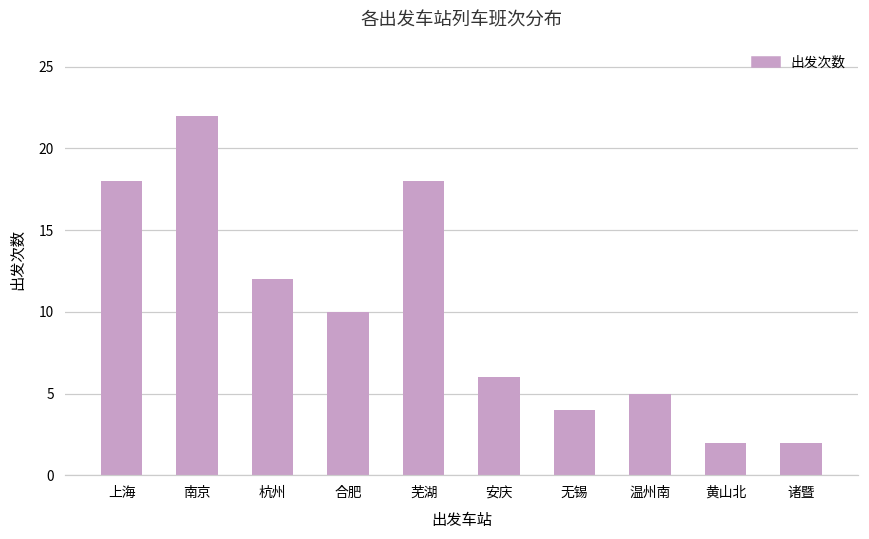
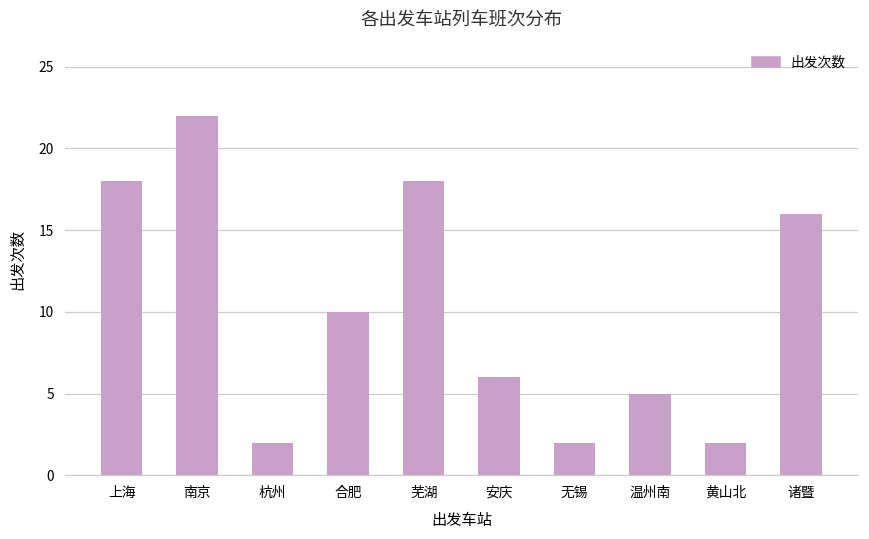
  {
    "上海": 18,
    "南京": 22,
-   "杭州": 12,
+   "杭州": 2,
    "合肥": 10,
    "芜湖": 18,
    "安庆": 6,
-   "无锡": 4,
+   "无锡": 2,
    "温州南": 5,
    "黄山北": 2,
-   "诸暨": 2
+   "诸暨": 16
  }
